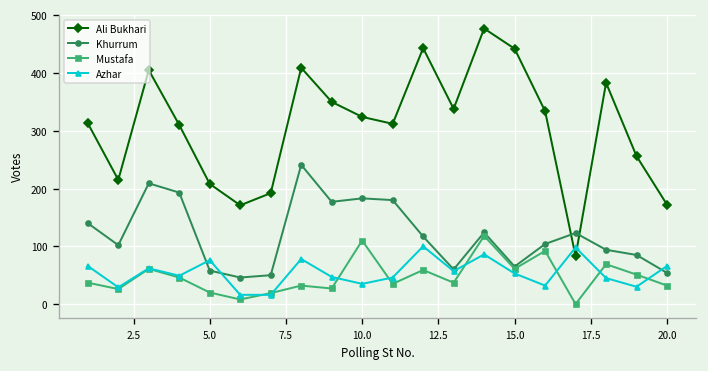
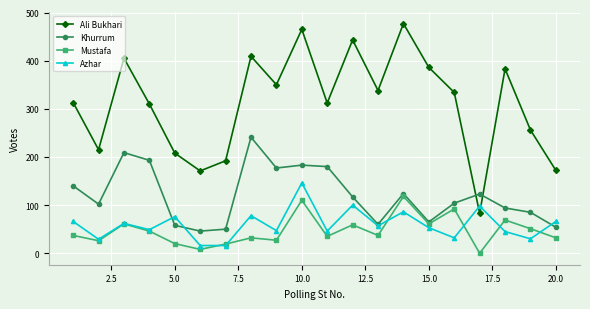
  {
    "Ali Bukhari": {
      "5.0": 210,
-     "10.0": 320,
-     "15.0": 440,
+     "10.0": 470,
+     "15.0": 390,
      "20.0": 170
    },
    "Azhar": {
      "5.0": 80,
-     "10.0": 40,
+     "10.0": 150,
      "15.0": 50,
      "20.0": 70
    }
  }
